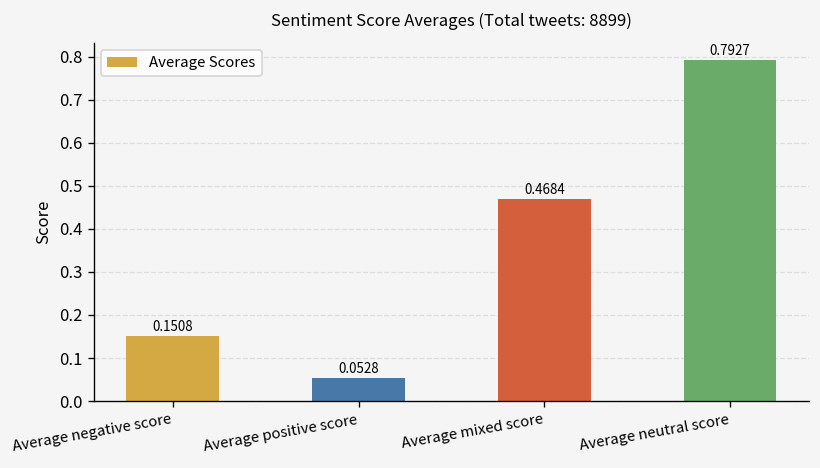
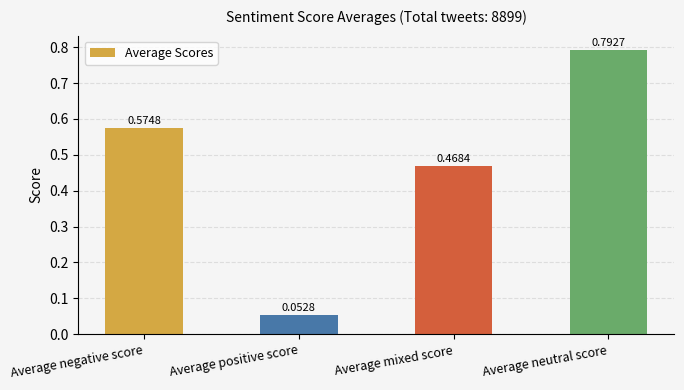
  {
-   "Average negative score": 0.1508,
+   "Average negative score": 0.5748,
    "Average positive score": 0.0528,
    "Average mixed score": 0.4684,
    "Average neutral score": 0.7927
  }
